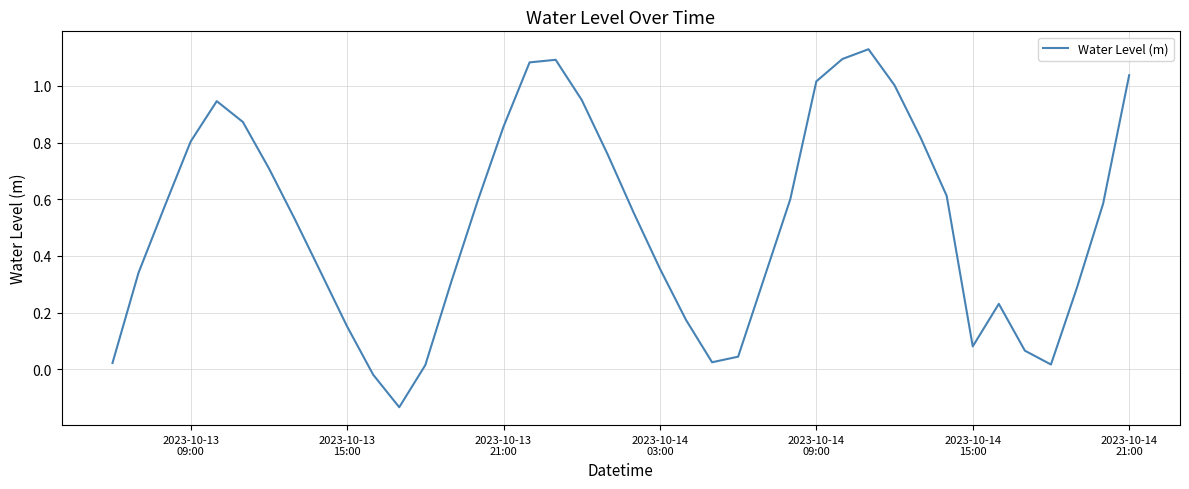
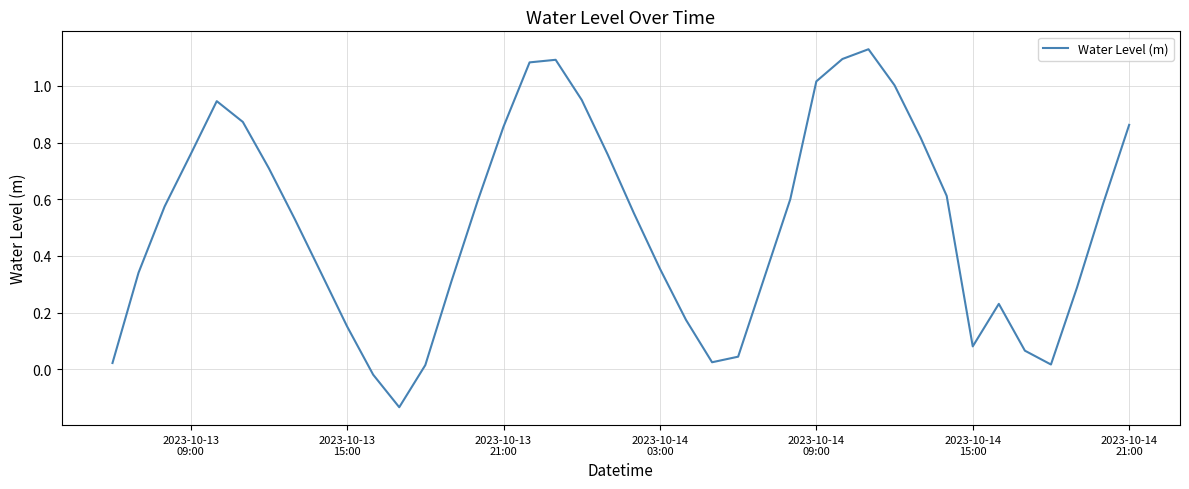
  {
-   "2023-10-13 09:00": 0.80,
+   "2023-10-13 09:00": 0.76,
    "2023-10-13 15:00": 0.15,
    "2023-10-13 21:00": 0.86,
    "2023-10-14 03:00": 0.35,
    "2023-10-14 09:00": 1.02,
    "2023-10-14 15:00": 0.08,
-   "2023-10-14 21:00": 1.04
+   "2023-10-14 21:00": 0.86
  }
